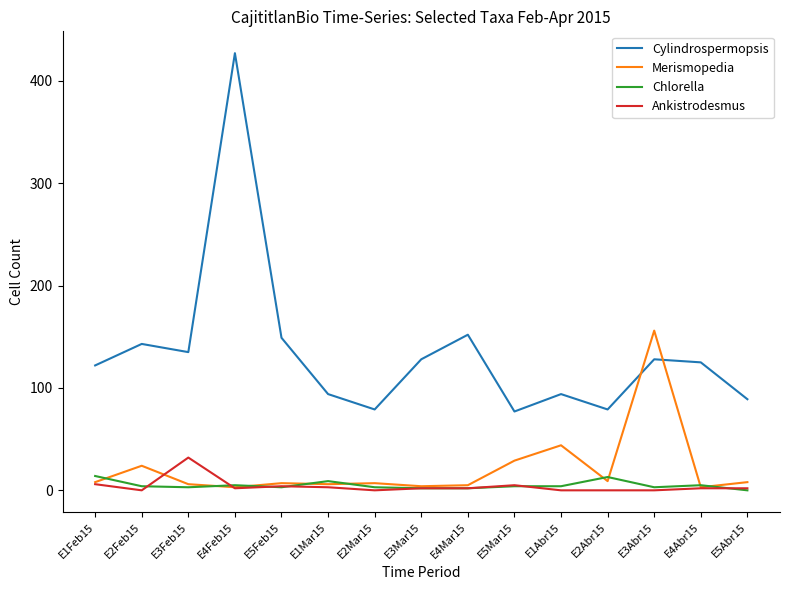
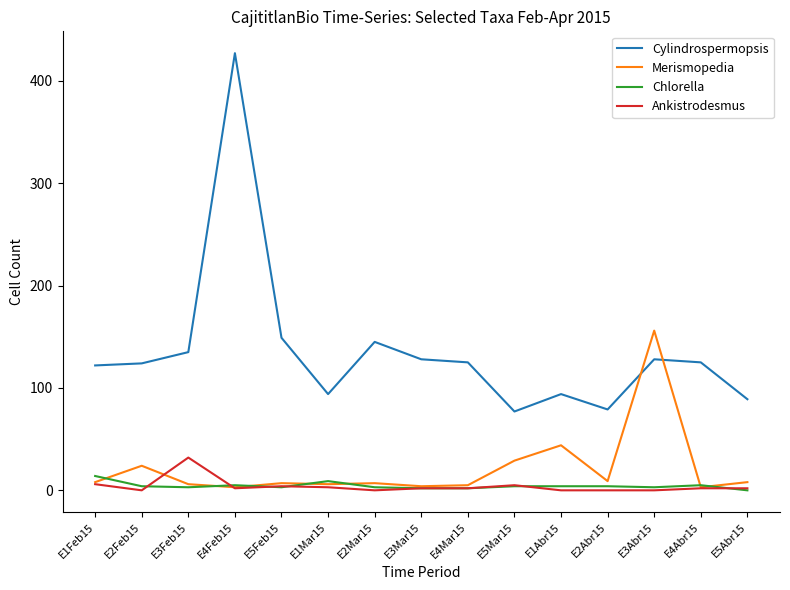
  {
    "Cylindrospermopsis": {
      "E1Feb15": 122,
-     "E2Feb15": 143,
+     "E2Feb15": 124,
      "E3Feb15": 135,
      "E4Feb15": 427,
      "E5Feb15": 149,
      "E1Mar15": 94,
-     "E2Mar15": 79,
+     "E2Mar15": 145,
      "E3Mar15": 128,
-     "E4Mar15": 152,
+     "E4Mar15": 125,
      "E5Mar15": 77,
      "E1Abr15": 94,
      "E2Abr15": 79,
      "E3Abr15": 128,
      "E4Abr15": 125,
      "E5Abr15": 89
    },
    "Merismopedia": {
      "E2Feb15": 24,
      "E3Feb15": 6,
      "E5Feb15": 7,
      "E1Mar15": 6,
      "E2Mar15": 7,
      "E4Mar15": 5,
      "E5Mar15": 29,
      "E1Abr15": 44,
      "E2Abr15": 9,
      "E3Abr15": 156,
      "E5Abr15": 8
    },
    "Chlorella": {
      "E1Feb15": 14,
      "E2Feb15": 4,
      "E3Feb15": 3,
      "E1Mar15": 9,
      "E2Mar15": 3,
      "E1Abr15": 4,
-     "E2Abr15": 13,
+     "E2Abr15": 4,
      "E3Abr15": 3
    },
    "Ankistrodesmus": {
      "E2Feb15": 0,
      "E3Feb15": 32,
      "E1Mar15": 3,
      "E2Mar15": 0,
      "E1Abr15": 0,
      "E2Abr15": 0,
      "E3Abr15": 0
    }
  }
